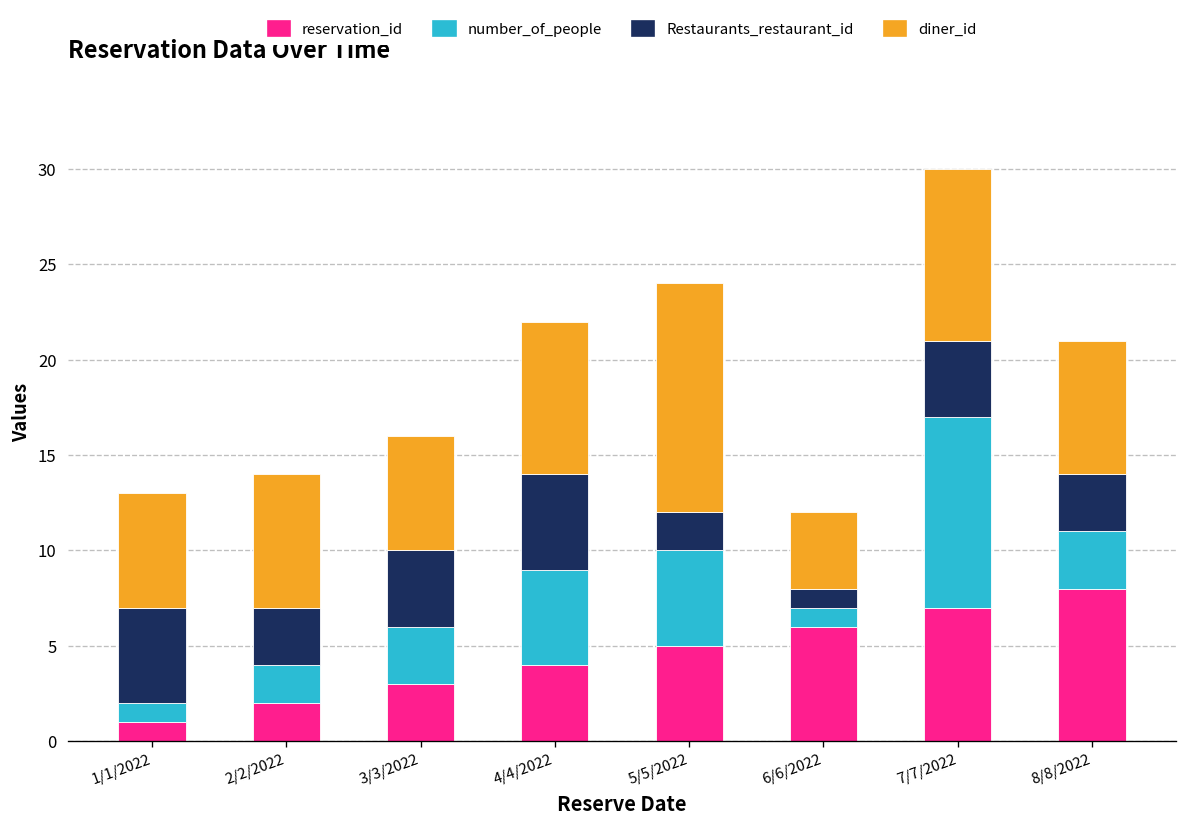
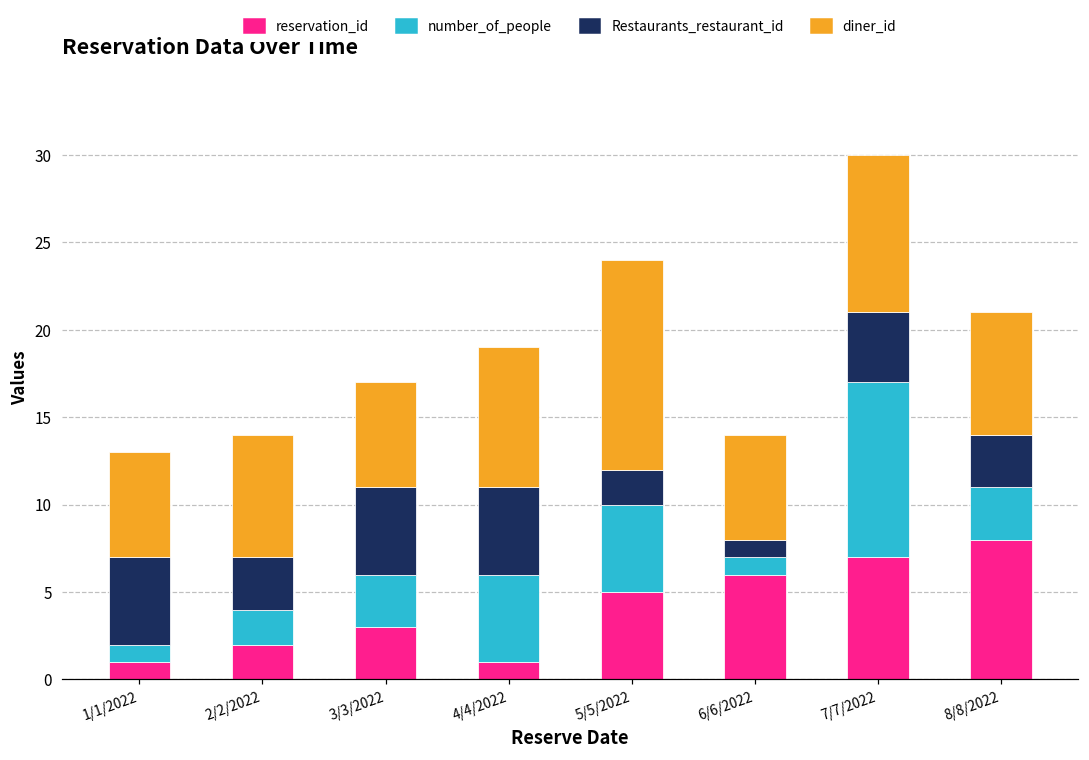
  {
    "reservation_id": {
      "1/1/2022": 1,
      "2/2/2022": 2,
      "3/3/2022": 3,
-     "4/4/2022": 4,
+     "4/4/2022": 1,
      "5/5/2022": 5,
      "6/6/2022": 6,
      "7/7/2022": 7,
      "8/8/2022": 8
    },
    "number_of_people": {
      "1/1/2022": 1,
      "2/2/2022": 2,
      "3/3/2022": 3,
      "4/4/2022": 5,
      "5/5/2022": 5,
      "6/6/2022": 1,
      "7/7/2022": 10,
      "8/8/2022": 3
    },
    "Restaurants_restaurant_id": {
      "1/1/2022": 5,
      "2/2/2022": 3,
-     "3/3/2022": 4,
+     "3/3/2022": 5,
      "4/4/2022": 5,
      "5/5/2022": 2,
      "6/6/2022": 1,
      "7/7/2022": 4,
      "8/8/2022": 3
    },
    "diner_id": {
      "1/1/2022": 6,
      "2/2/2022": 7,
      "3/3/2022": 6,
      "4/4/2022": 8,
      "5/5/2022": 12,
-     "6/6/2022": 4,
+     "6/6/2022": 6,
      "7/7/2022": 9,
      "8/8/2022": 7
    }
  }
